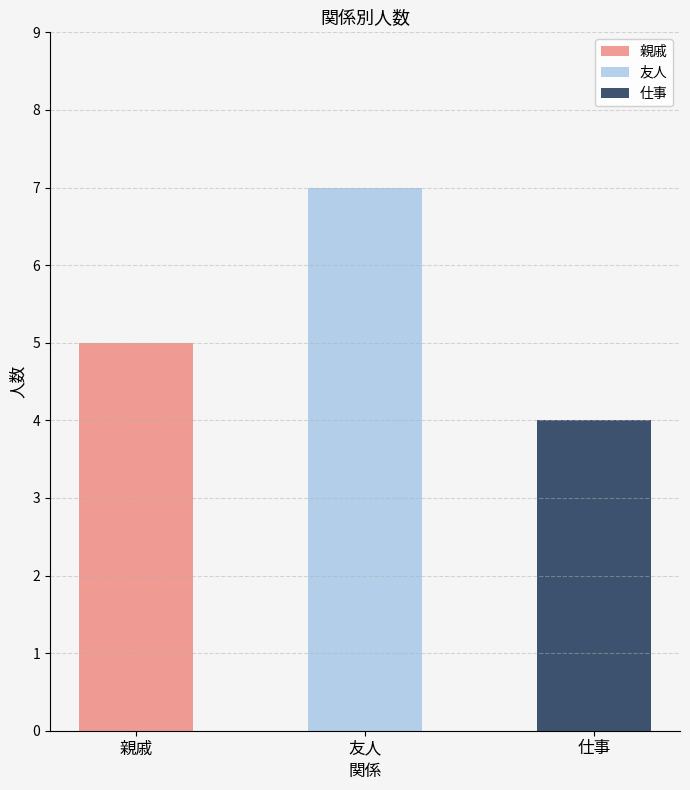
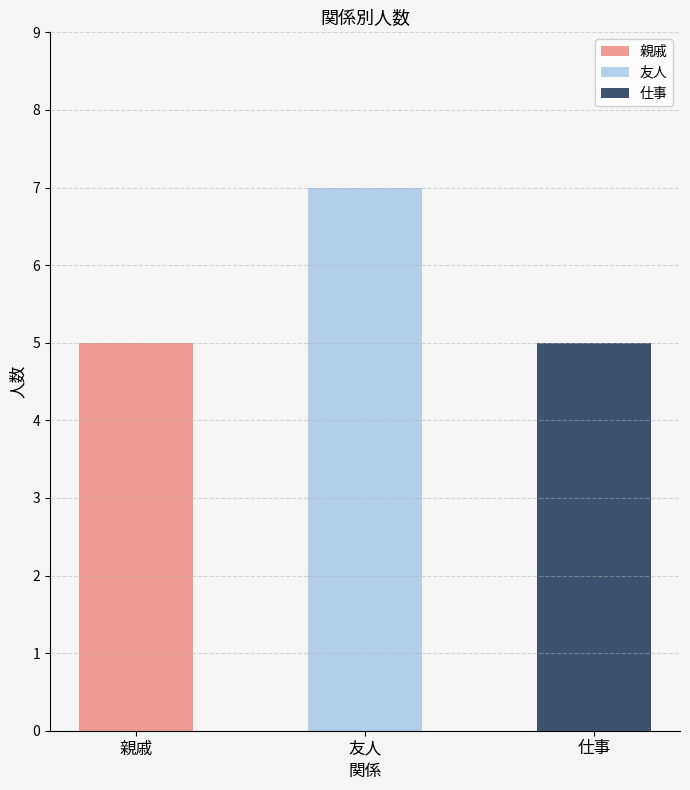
  {
    "親戚": {
      "親戚": 5,
      "友人": 0,
      "仕事": 0
    },
    "仕事": {
-     "仕事": 4
+     "仕事": 5
    }
  }
